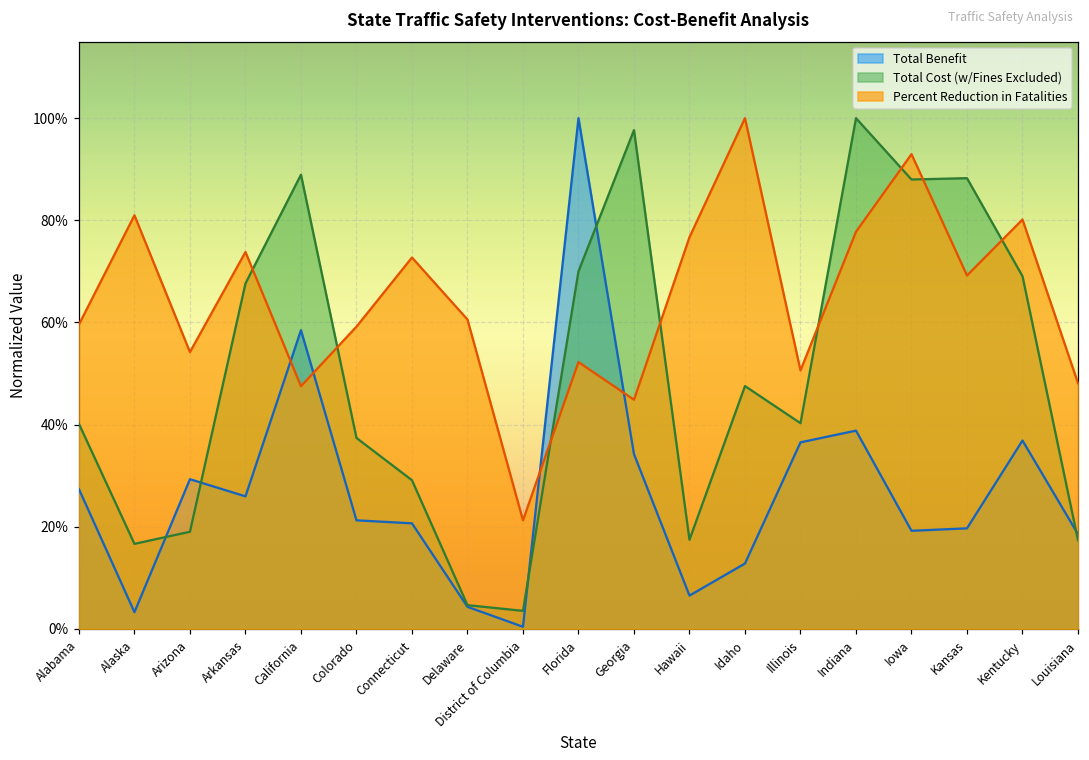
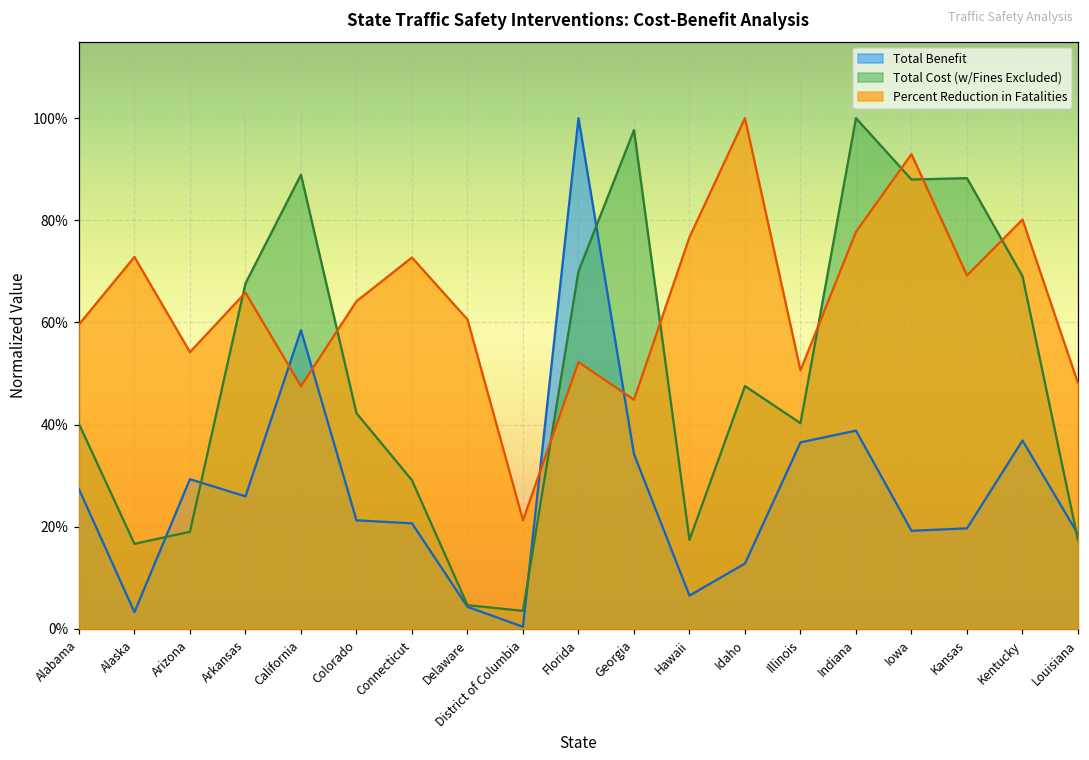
  {
    "Total Benefit": {
      "Alabama": "27%",
      "Alaska": "3%",
      "Arizona": "29%",
      "Arkansas": "26%",
      "California": "58%",
      "Colorado": "21%",
      "Connecticut": "21%",
      "District of Columbia": "0%",
      "Florida": "100%",
      "Georgia": "34%",
      "Hawaii": "7%",
      "Idaho": "13%",
      "Illinois": "37%",
      "Indiana": "39%",
      "Iowa": "19%",
      "Kansas": "20%",
      "Kentucky": "37%",
      "Louisiana": "19%"
    },
    "Total Cost (w/Fines Excluded)": {
      "Alabama": "40%",
      "Alaska": "17%",
      "Arizona": "19%",
      "Arkansas": "68%",
      "California": "89%",
-     "Colorado": "37%",
+     "Colorado": "42%",
      "Connecticut": "29%",
      "District of Columbia": "4%",
      "Florida": "70%",
      "Georgia": "98%",
      "Hawaii": "17%",
      "Idaho": "48%",
      "Illinois": "40%",
      "Indiana": "100%",
      "Iowa": "88%",
      "Kansas": "88%",
      "Kentucky": "69%",
      "Louisiana": "17%"
    },
    "Percent Reduction in Fatalities": {
      "Alabama": "60%",
-     "Alaska": "81%",
+     "Alaska": "73%",
      "Arizona": "54%",
-     "Arkansas": "74%",
+     "Arkansas": "66%",
      "California": "48%",
-     "Colorado": "59%",
+     "Colorado": "64%",
      "Connecticut": "73%",
      "Delaware": "61%",
      "District of Columbia": "21%",
      "Florida": "52%",
      "Georgia": "45%",
      "Hawaii": "77%",
      "Idaho": "100%",
      "Illinois": "51%",
      "Indiana": "78%",
      "Iowa": "93%",
      "Kansas": "69%",
      "Kentucky": "80%",
      "Louisiana": "48%"
    }
  }
